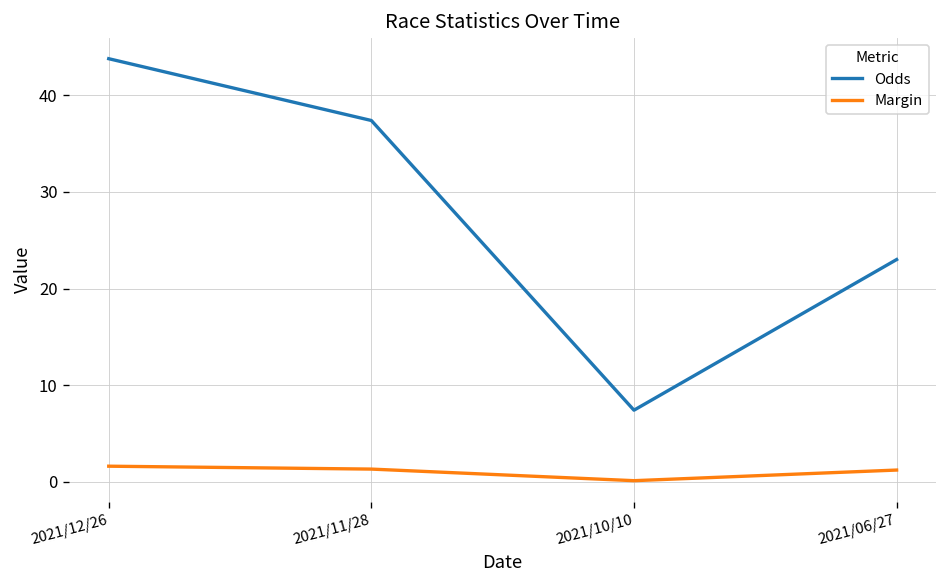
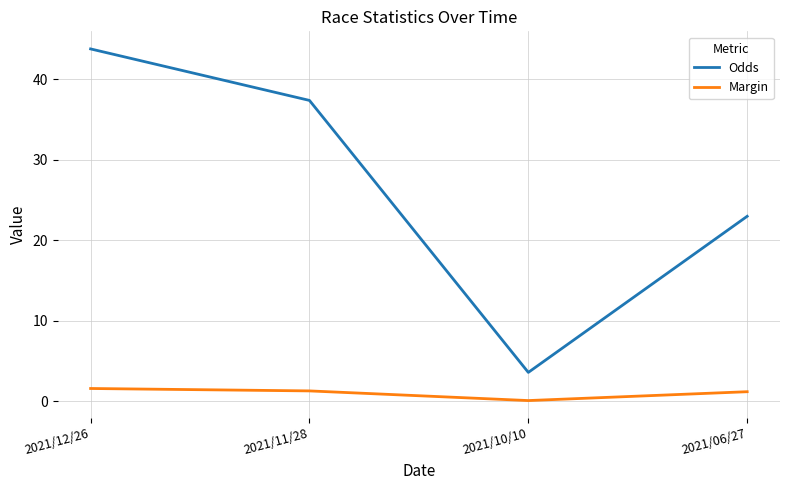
  {
    "Odds": {
      "2021/12/26": 44,
      "2021/11/28": 37,
-     "2021/10/10": 7,
+     "2021/10/10": 4,
      "2021/06/27": 23
    },
    "Margin": {
      "2021/12/26": 2,
      "2021/11/28": 1,
      "2021/10/10": 0,
      "2021/06/27": 1
    }
  }
